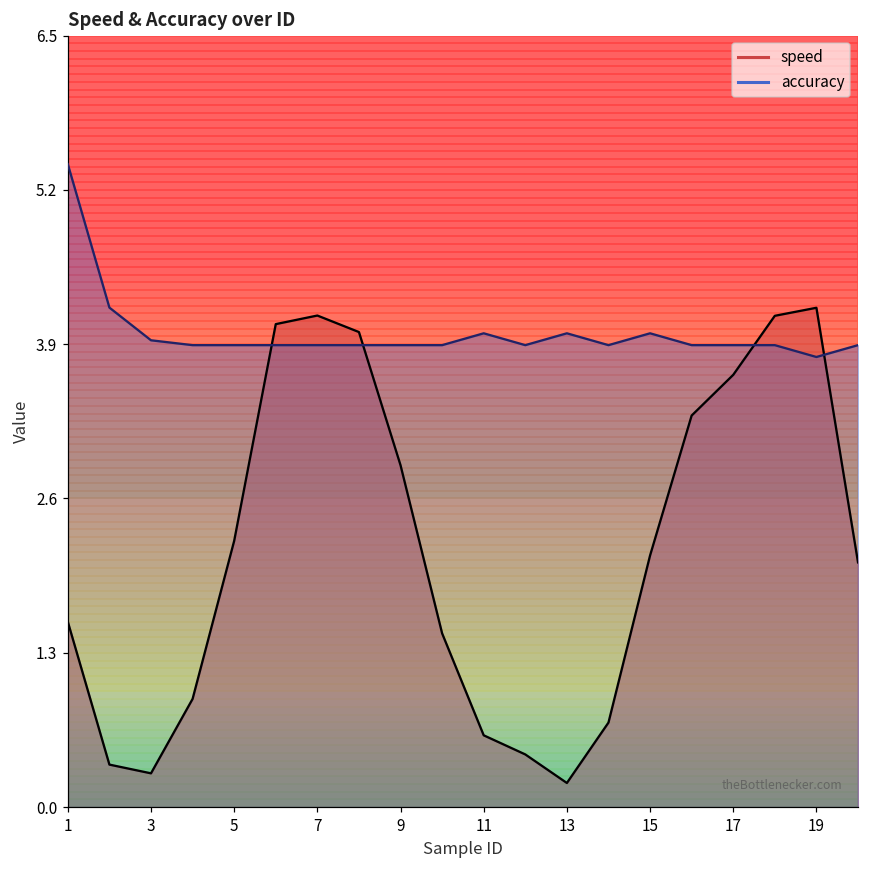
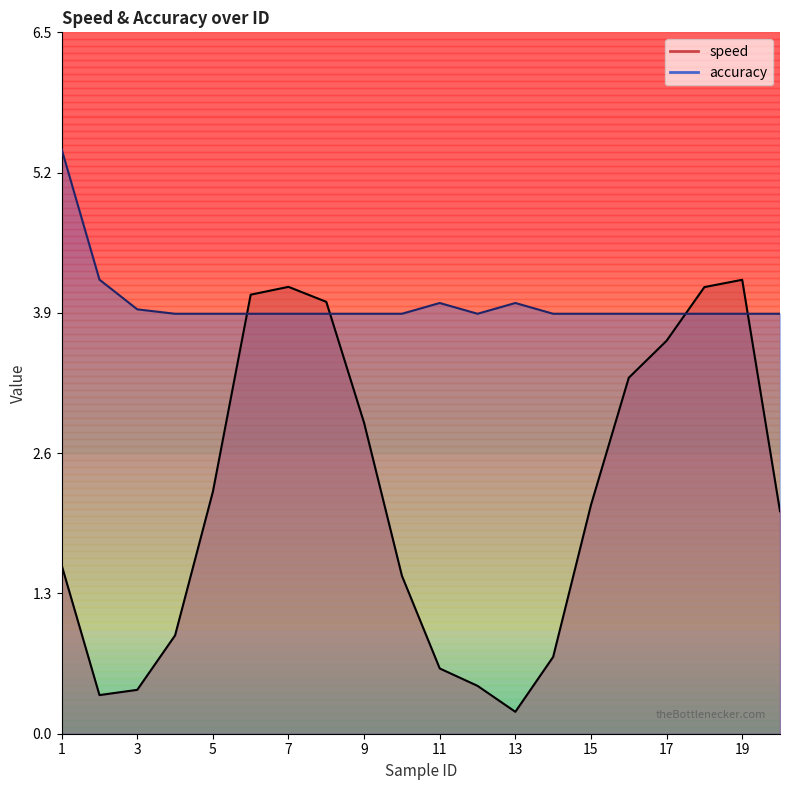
  {
    "speed": {
      "1": 1.56,
-     "3": 0.29,
+     "3": 0.41,
      "5": 2.25,
      "7": 4.15,
      "9": 2.89,
      "11": 0.61,
      "13": 0.20,
      "15": 2.12,
      "17": 3.65,
      "19": 4.22
    },
    "accuracy": {
      "1": 5.43,
      "3": 3.94,
      "5": 3.9,
      "7": 3.9,
      "9": 3.9,
      "11": 4.0,
      "13": 4.0,
-     "15": 4.0,
+     "15": 3.9,
      "17": 3.9,
-     "19": 3.8
+     "19": 3.9
    }
  }
